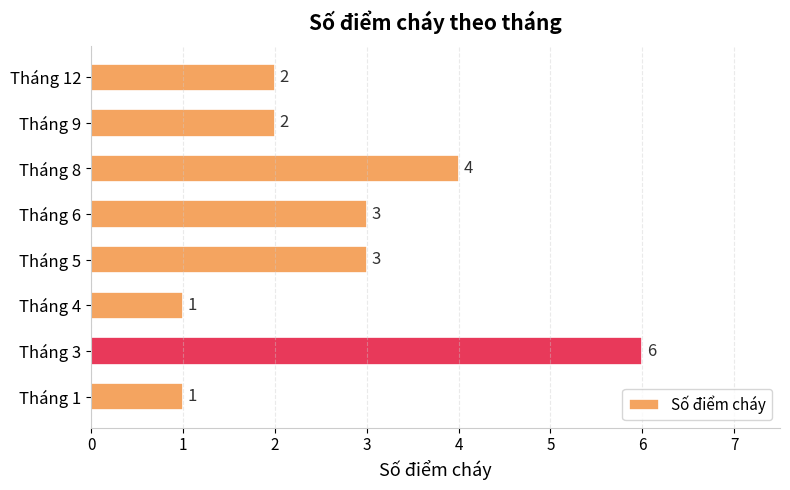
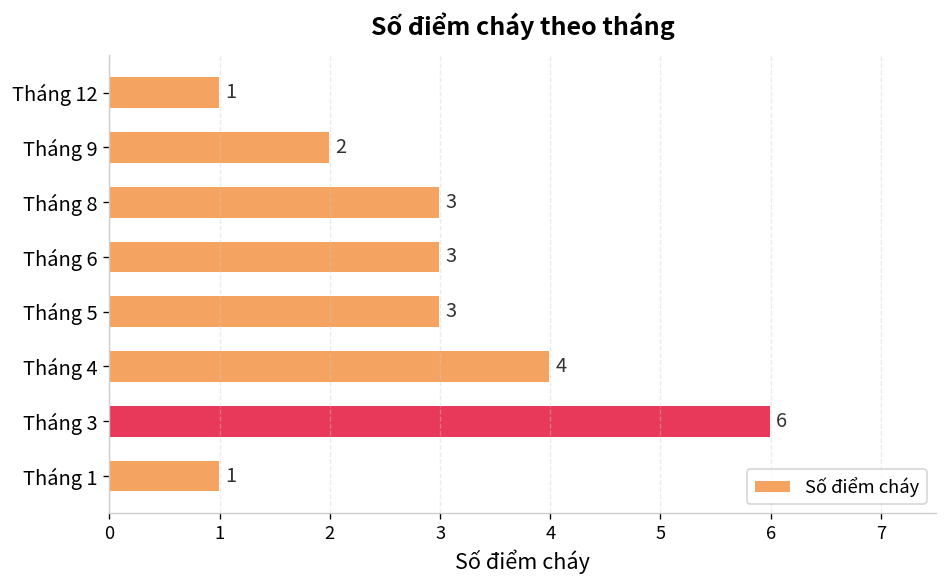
  {
-   "Tháng 12": 2,
+   "Tháng 12": 1,
    "Tháng 9": 2,
-   "Tháng 8": 4,
+   "Tháng 8": 3,
    "Tháng 6": 3,
    "Tháng 5": 3,
-   "Tháng 4": 1,
+   "Tháng 4": 4,
    "Tháng 3": 6,
    "Tháng 1": 1
  }
